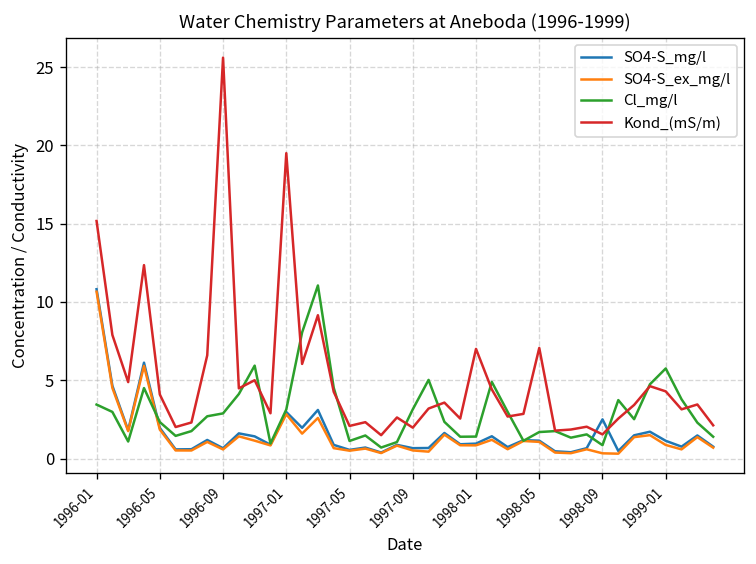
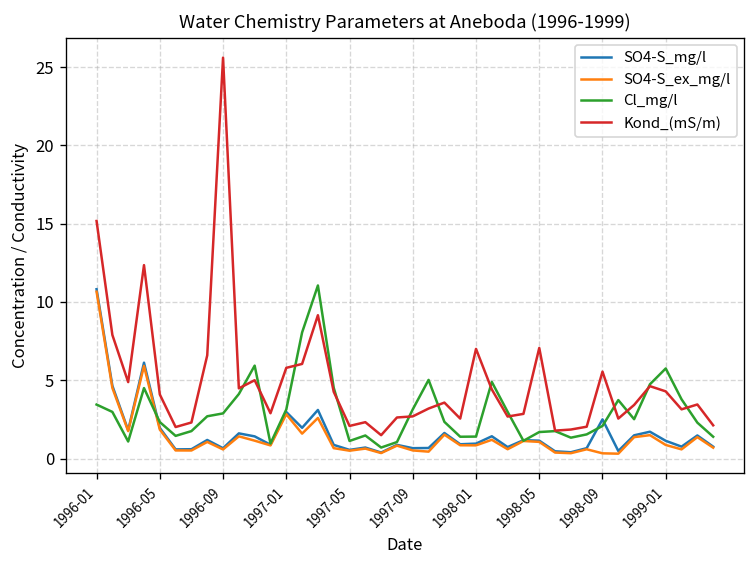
  {
    "SO4-S_mg/l": {
      "1998-09": 2.5,
      "1999-01": 1.1
    },
    "SO4-S_ex_mg/l": {
      "1998-09": 0.3,
      "1999-01": 0.9
    },
    "Cl_mg/l": {
      "1996-01": 3.4,
      "1996-05": 2.3,
      "1996-09": 2.9,
      "1997-05": 1.1,
      "1997-09": 3.1,
      "1998-01": 1.4,
      "1998-05": 1.7,
-     "1998-09": 0.9,
+     "1998-09": 2.1,
      "1999-01": 5.8
    },
    "Kond_(mS/m)": {
      "1996-01": 15.2,
      "1996-05": 4.1,
      "1996-09": 25.6,
-     "1997-01": 19.5,
+     "1997-01": 5.8,
      "1997-05": 2.1,
-     "1997-09": 2.0,
+     "1997-09": 2.7,
      "1998-01": 7.0,
      "1998-05": 7.1,
-     "1998-09": 1.5,
+     "1998-09": 5.6,
      "1999-01": 4.3
    }
  }
